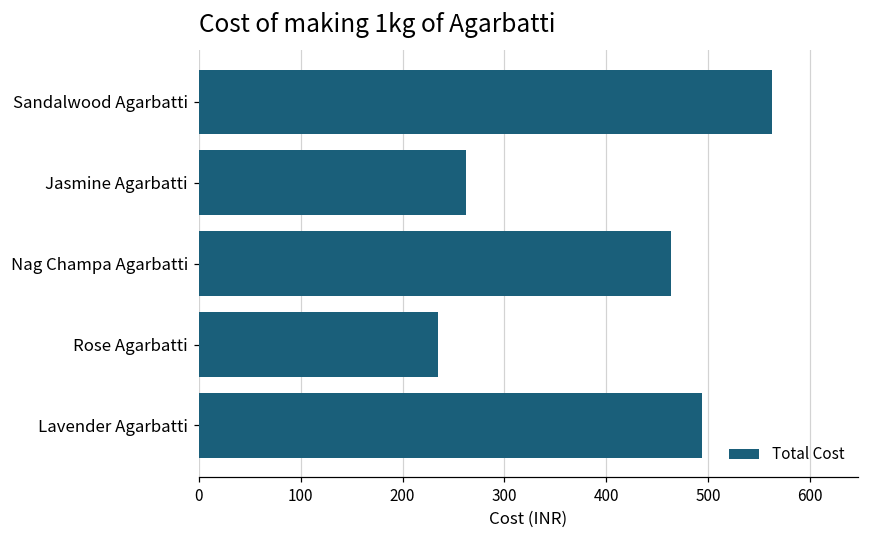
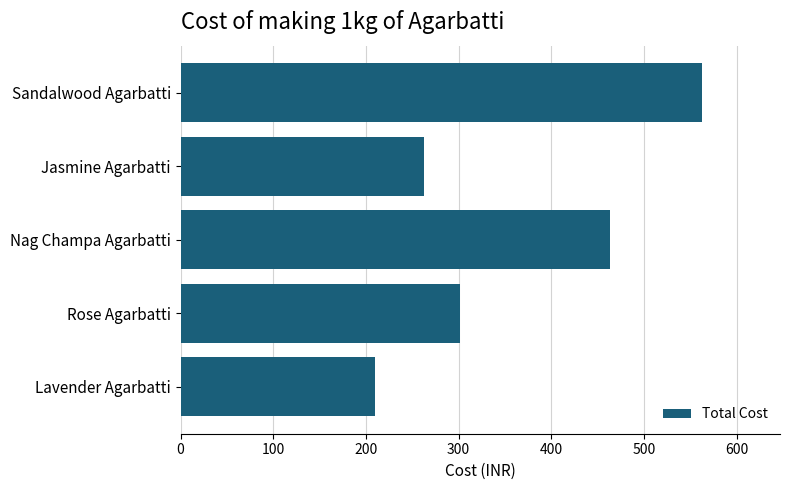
  {
    "Sandalwood Agarbatti": 560,
    "Jasmine Agarbatti": 260,
    "Nag Champa Agarbatti": 460,
-   "Rose Agarbatti": 230,
-   "Lavender Agarbatti": 490
+   "Rose Agarbatti": 300,
+   "Lavender Agarbatti": 210
  }
